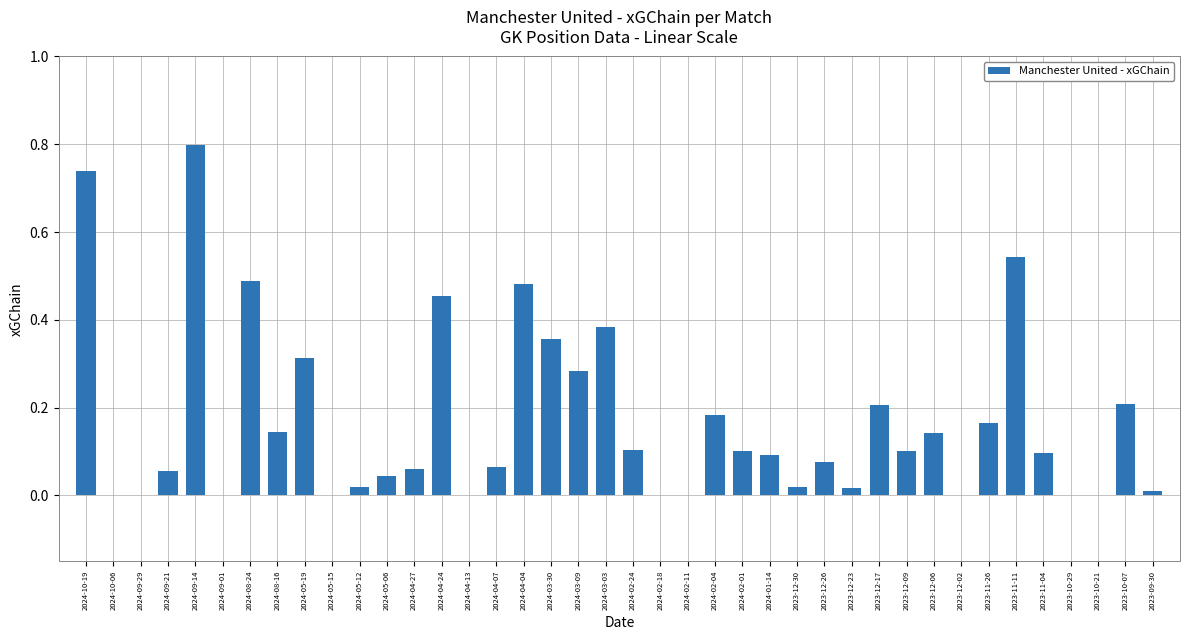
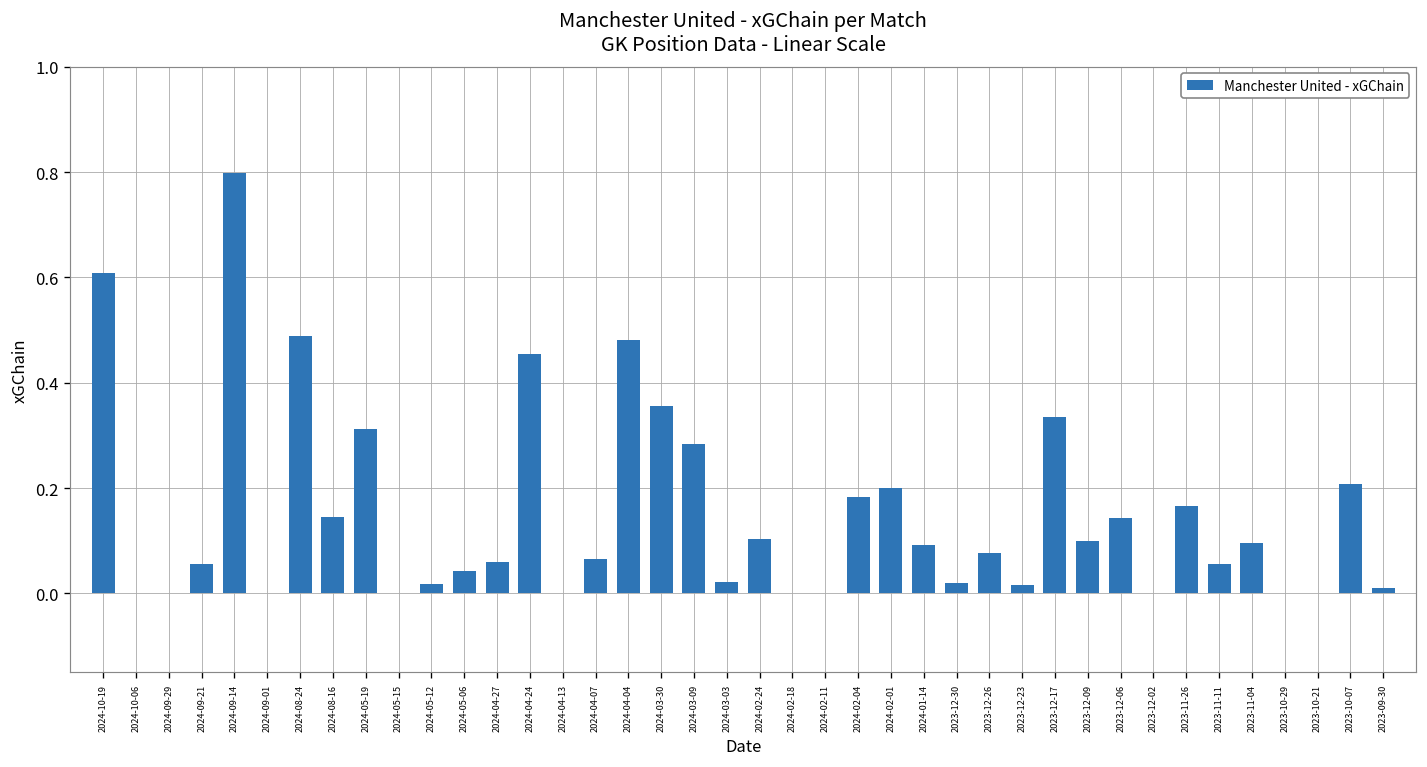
  {
-   "2024-10-19": 0.74,
+   "2024-10-19": 0.61,
    "2024-10-06": 0.00,
    "2024-09-29": 0.00,
    "2024-09-21": 0.06,
    "2024-09-14": 0.80,
    "2024-09-01": 0.00,
    "2024-08-24": 0.49,
    "2024-08-16": 0.15,
    "2024-05-19": 0.31,
    "2024-05-15": 0.00,
    "2024-05-12": 0.02,
    "2024-05-06": 0.04,
    "2024-04-27": 0.06,
    "2024-04-24": 0.46,
    "2024-04-13": 0.00,
    "2024-04-07": 0.07,
    "2024-04-04": 0.48,
    "2024-03-30": 0.36,
    "2024-03-09": 0.28,
-   "2024-03-03": 0.38,
+   "2024-03-03": 0.02,
    "2024-02-24": 0.10,
    "2024-02-18": 0.00,
    "2024-02-11": 0.00,
    "2024-02-04": 0.18,
-   "2024-02-01": 0.1,
+   "2024-02-01": 0.2,
    "2024-01-14": 0.09,
    "2023-12-30": 0.02,
    "2023-12-26": 0.08,
    "2023-12-23": 0.02,
-   "2023-12-17": 0.21,
+   "2023-12-17": 0.33,
    "2023-12-09": 0.10,
    "2023-12-06": 0.14,
    "2023-12-02": 0.00,
    "2023-11-26": 0.17,
-   "2023-11-11": 0.54,
+   "2023-11-11": 0.06,
    "2023-11-04": 0.10,
    "2023-10-29": 0.00,
    "2023-10-21": 0.00,
    "2023-10-07": 0.21,
    "2023-09-30": 0.01
  }
